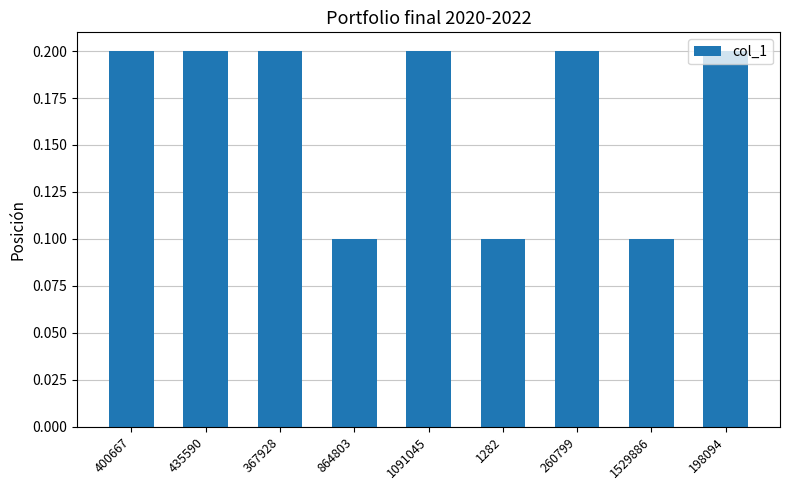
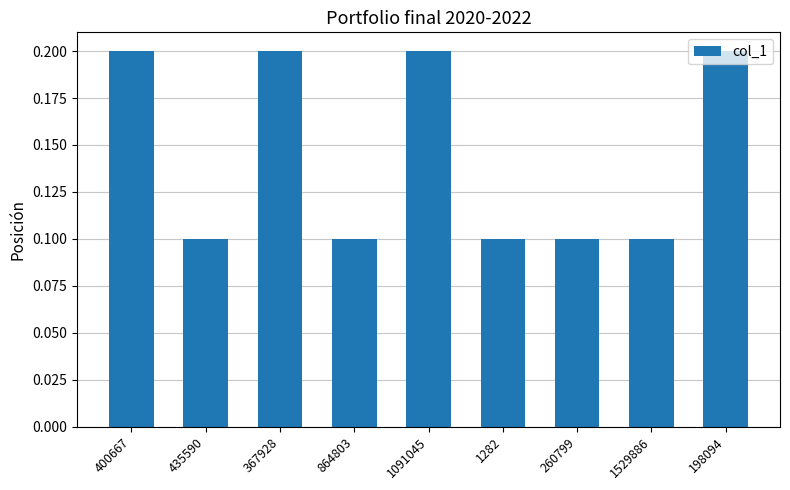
  {
    "400667": 0.2,
-   "435590": 0.2,
+   "435590": 0.1,
    "367928": 0.2,
    "864803": 0.1,
    "1091045": 0.2,
    "1282": 0.1,
-   "260799": 0.2,
+   "260799": 0.1,
    "1529886": 0.1
  }
